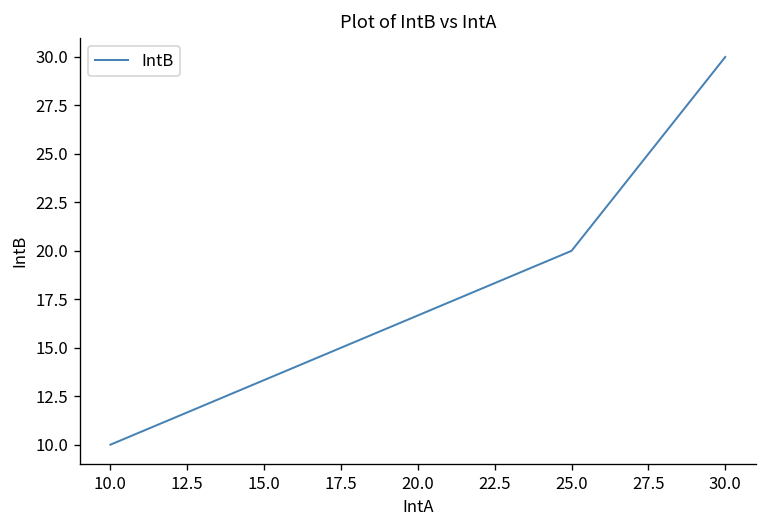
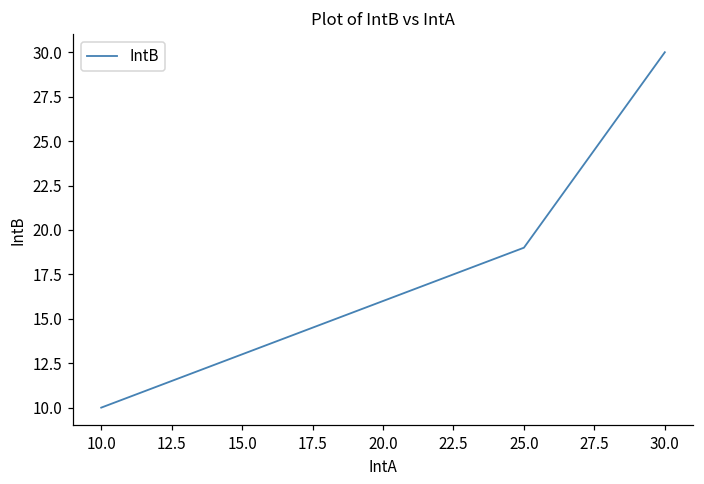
  {
    "10.0": 10,
-   "25.0": 20,
+   "25.0": 19,
    "30.0": 30
  }
